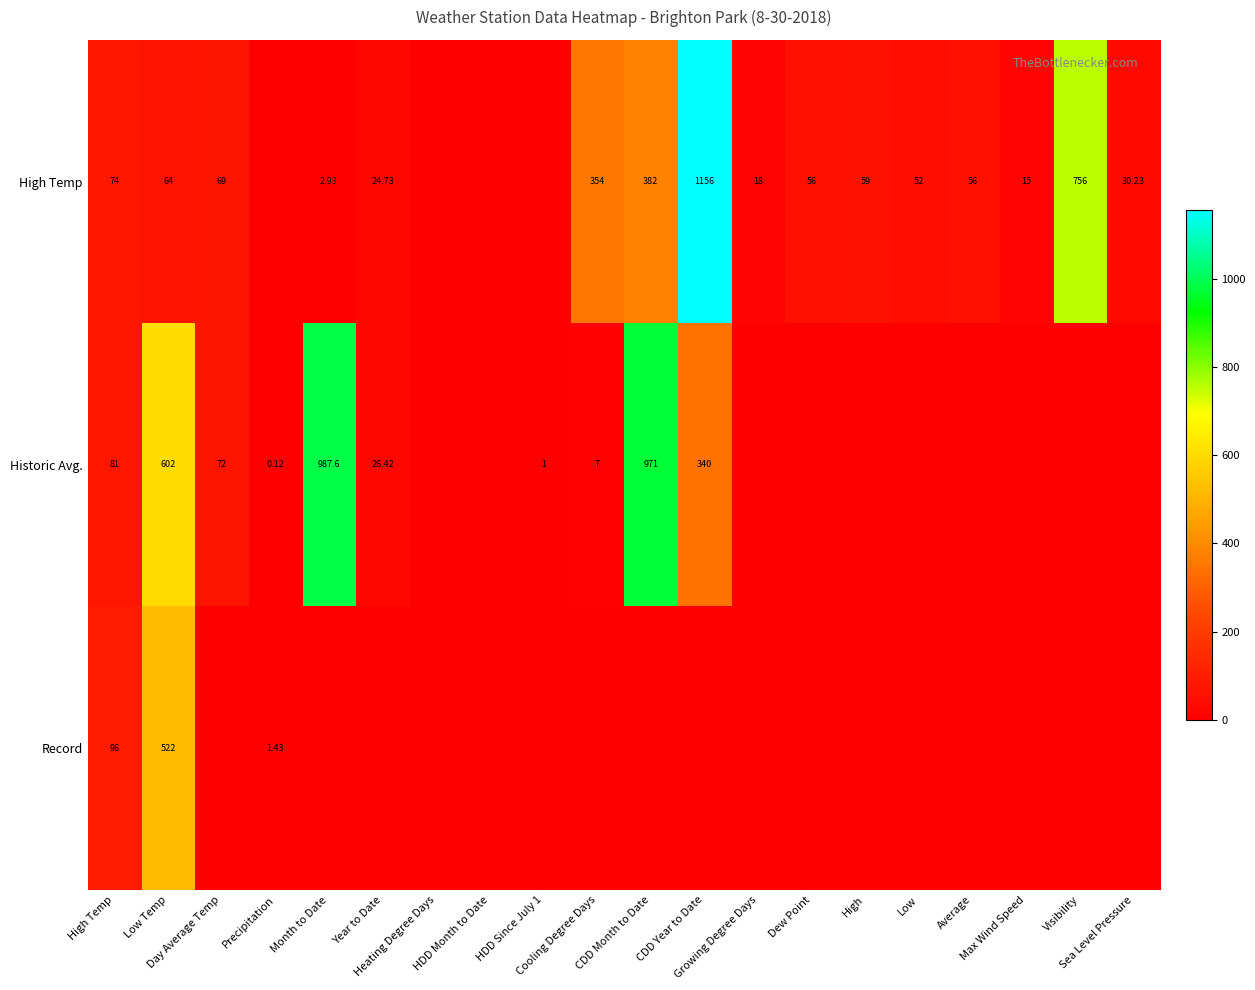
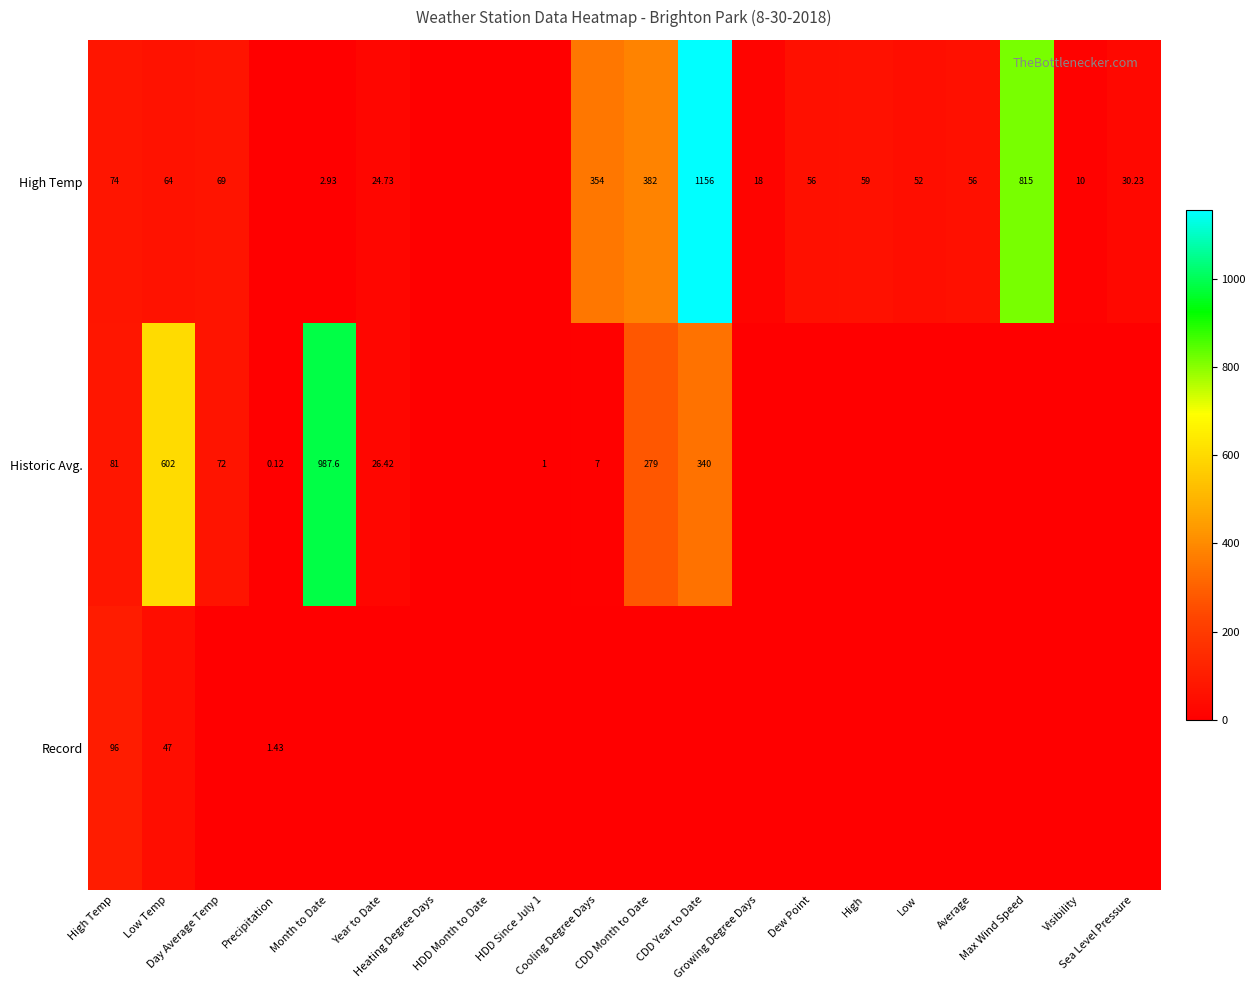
  {
    "High Temp": {
      "High Temp": 74,
      "Low Temp": 64,
      "Day Average Temp": 69,
      "Month to Date": 2.93,
      "Year to Date": 24.73,
      "Cooling Degree Days": 354,
      "CDD Month to Date": 382,
      "CDD Year to Date": 1156,
      "Growing Degree Days": 18,
      "Dew Point": 56,
      "High": 59,
      "Low": 52,
      "Average": 56,
-     "Max Wind Speed": 15,
-     "Visibility": 756,
+     "Max Wind Speed": 815,
+     "Visibility": 10,
      "Sea Level Pressure": 30.23
    },
    "Historic Avg.": {
      "High Temp": 81,
      "Low Temp": 602,
      "Day Average Temp": 72,
      "Precipitation": 0.12,
      "Month to Date": 987.6,
      "Year to Date": 26.42,
      "HDD Since July 1": 1,
      "Cooling Degree Days": 7,
-     "CDD Month to Date": 971,
+     "CDD Month to Date": 279,
      "CDD Year to Date": 340
    },
    "Record": {
      "High Temp": 96,
-     "Low Temp": 522,
+     "Low Temp": 47,
      "Precipitation": 1.43
    }
  }
